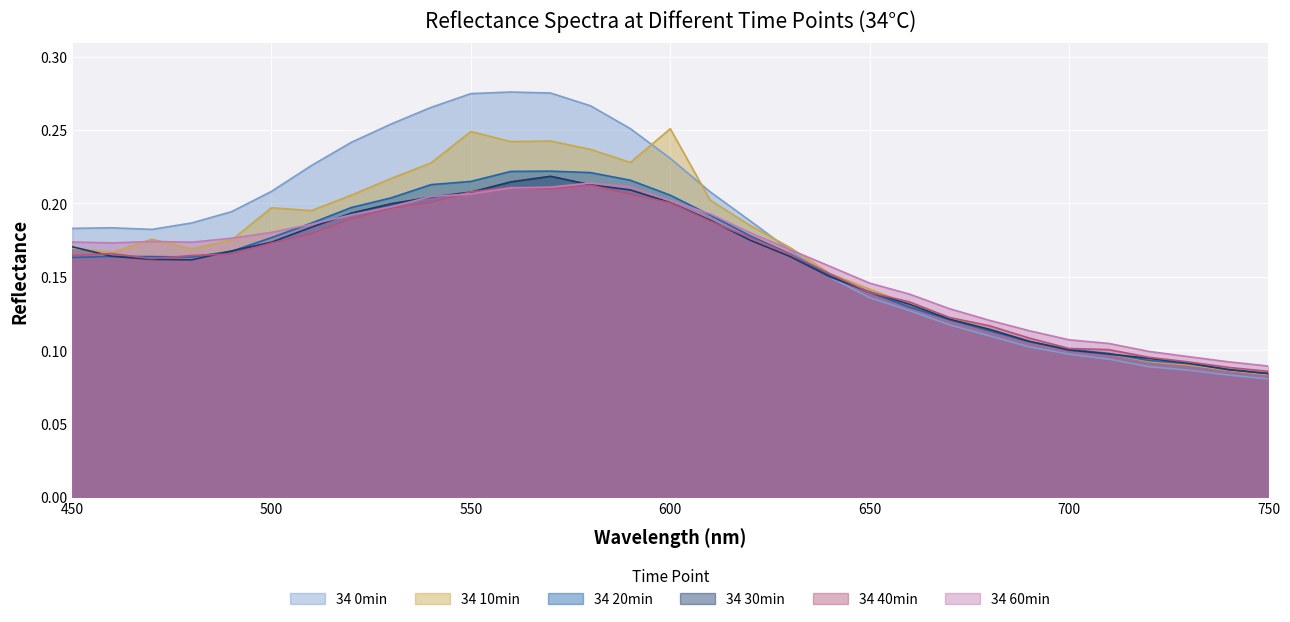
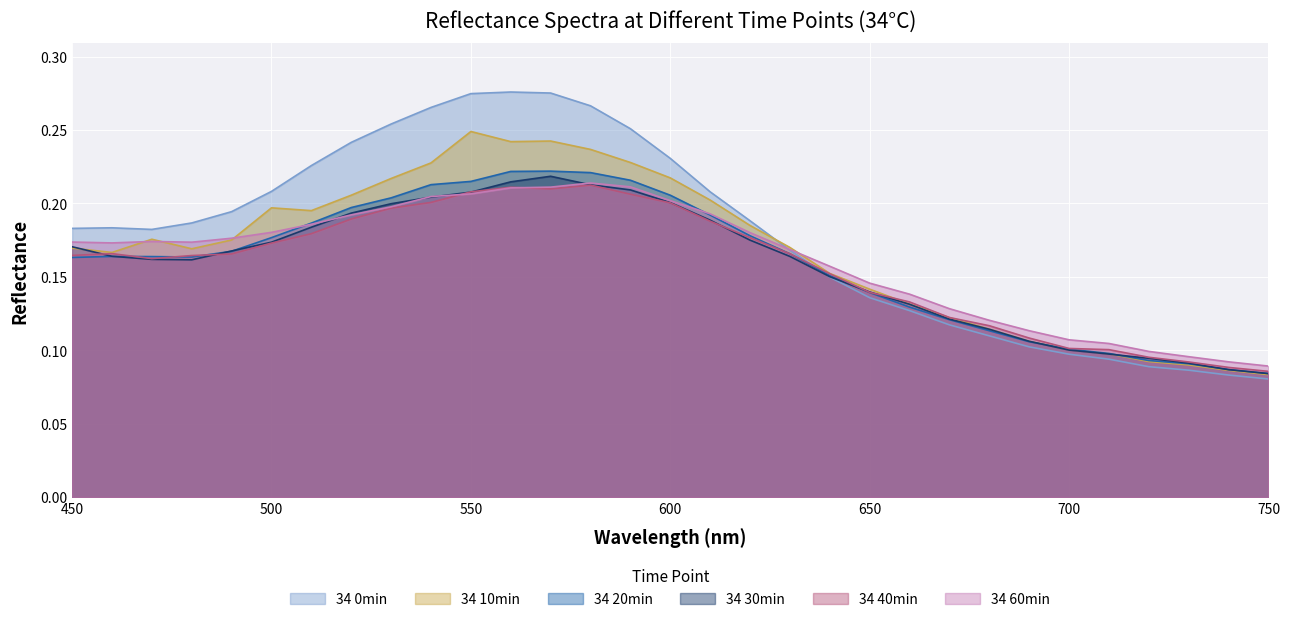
  {
    "34 10min": {
      "500": 0.197,
      "550": 0.249,
-     "600": 0.251,
+     "600": 0.217,
      "650": 0.142
    }
  }
